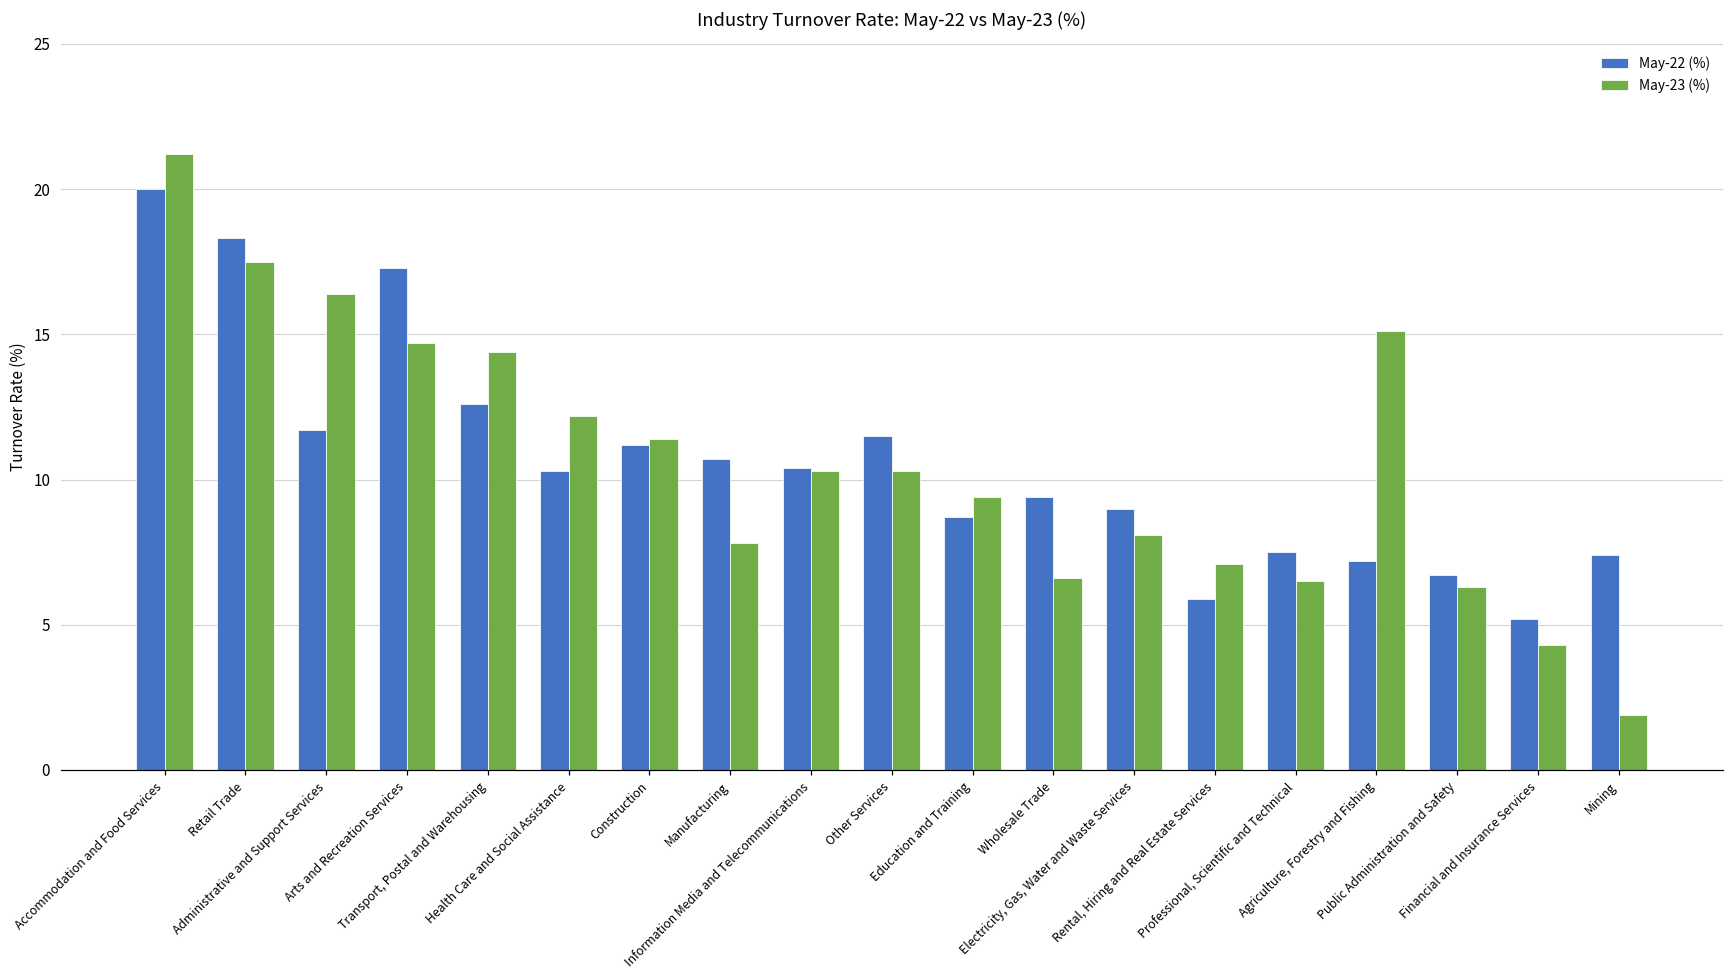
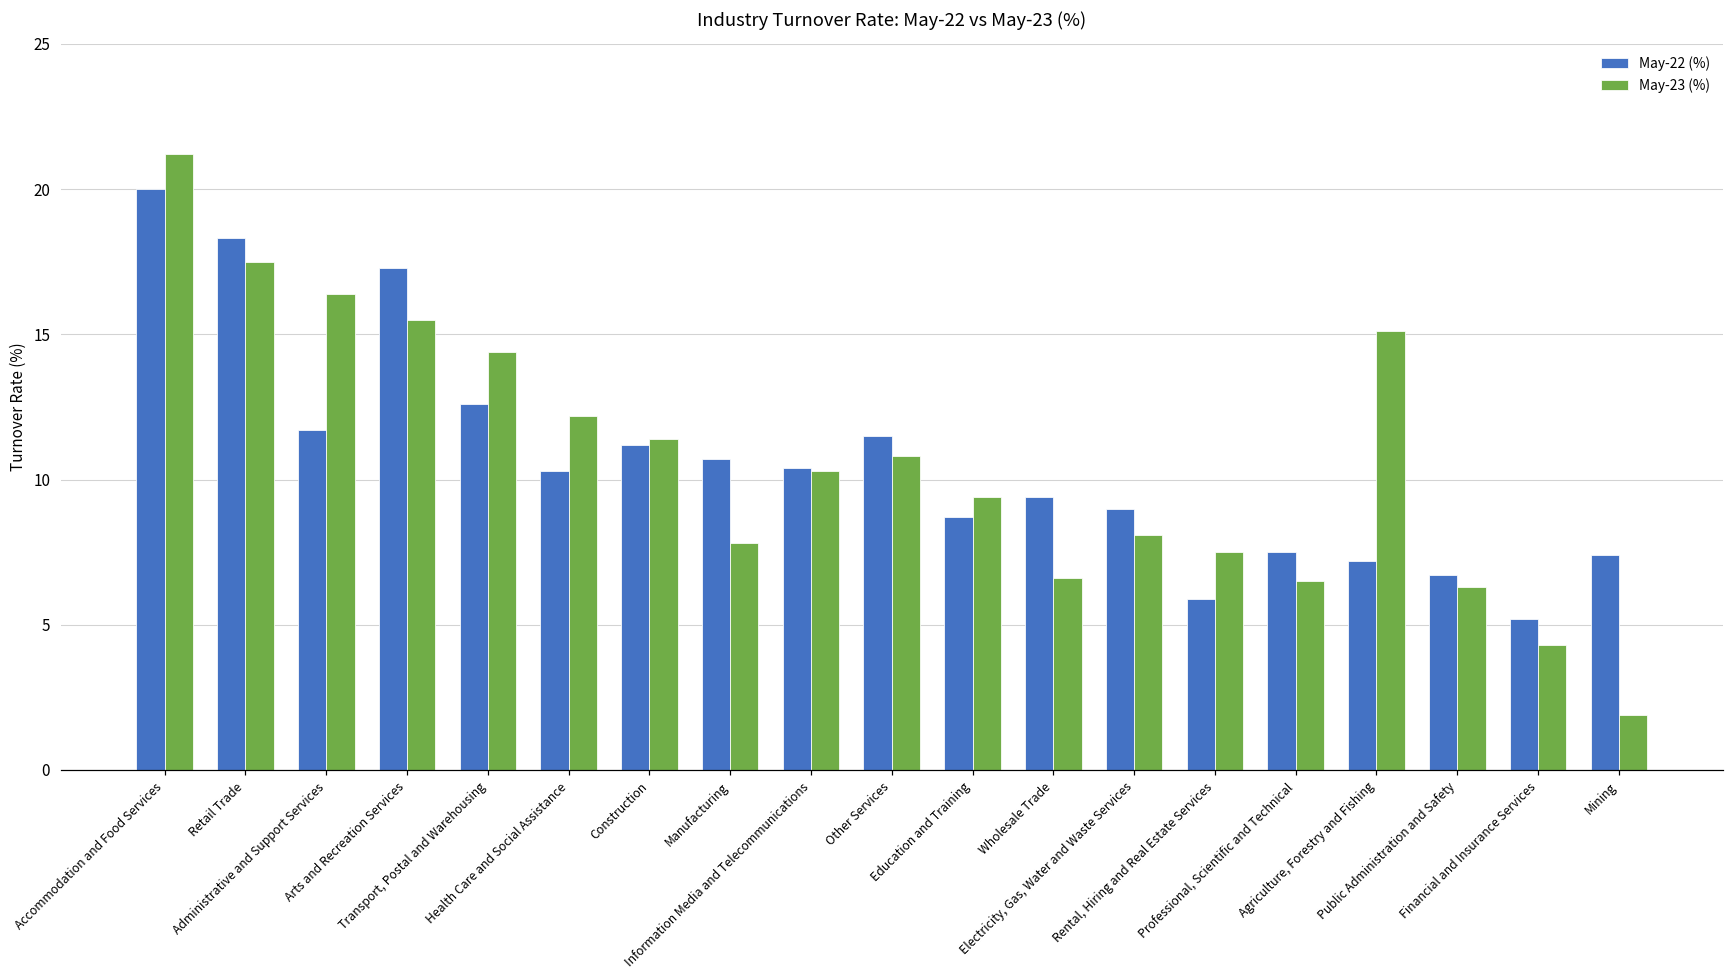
  {
    "May-22 (%)": {
      "Accommodation and Food Services": 20.0,
      "Retail Trade": 18.3,
      "Administrative and Support Services": 11.7,
      "Arts and Recreation Services": 17.3,
      "Transport, Postal and Warehousing": 12.6,
      "Health Care and Social Assistance": 10.3,
      "Construction": 11.2,
      "Manufacturing": 10.7,
      "Information Media and Telecommunications": 10.4,
      "Other Services": 11.5,
      "Education and Training": 8.7,
      "Wholesale Trade": 9.4,
      "Electricity, Gas, Water and Waste Services": 9.0,
      "Rental, Hiring and Real Estate Services": 5.9,
      "Professional, Scientific and Technical": 7.5,
      "Agriculture, Forestry and Fishing": 7.2,
      "Public Administration and Safety": 6.7,
      "Financial and Insurance Services": 5.2,
      "Mining": 7.4
    },
    "May-23 (%)": {
      "Accommodation and Food Services": 21.2,
      "Retail Trade": 17.5,
      "Administrative and Support Services": 16.4,
-     "Arts and Recreation Services": 14.7,
+     "Arts and Recreation Services": 15.5,
      "Transport, Postal and Warehousing": 14.4,
      "Health Care and Social Assistance": 12.2,
      "Construction": 11.4,
      "Manufacturing": 7.8,
      "Information Media and Telecommunications": 10.3,
-     "Other Services": 10.3,
+     "Other Services": 10.8,
      "Education and Training": 9.4,
      "Wholesale Trade": 6.6,
      "Electricity, Gas, Water and Waste Services": 8.1,
-     "Rental, Hiring and Real Estate Services": 7.1,
+     "Rental, Hiring and Real Estate Services": 7.5,
      "Professional, Scientific and Technical": 6.5,
      "Agriculture, Forestry and Fishing": 15.1,
      "Public Administration and Safety": 6.3,
      "Financial and Insurance Services": 4.3,
      "Mining": 1.9
    }
  }
